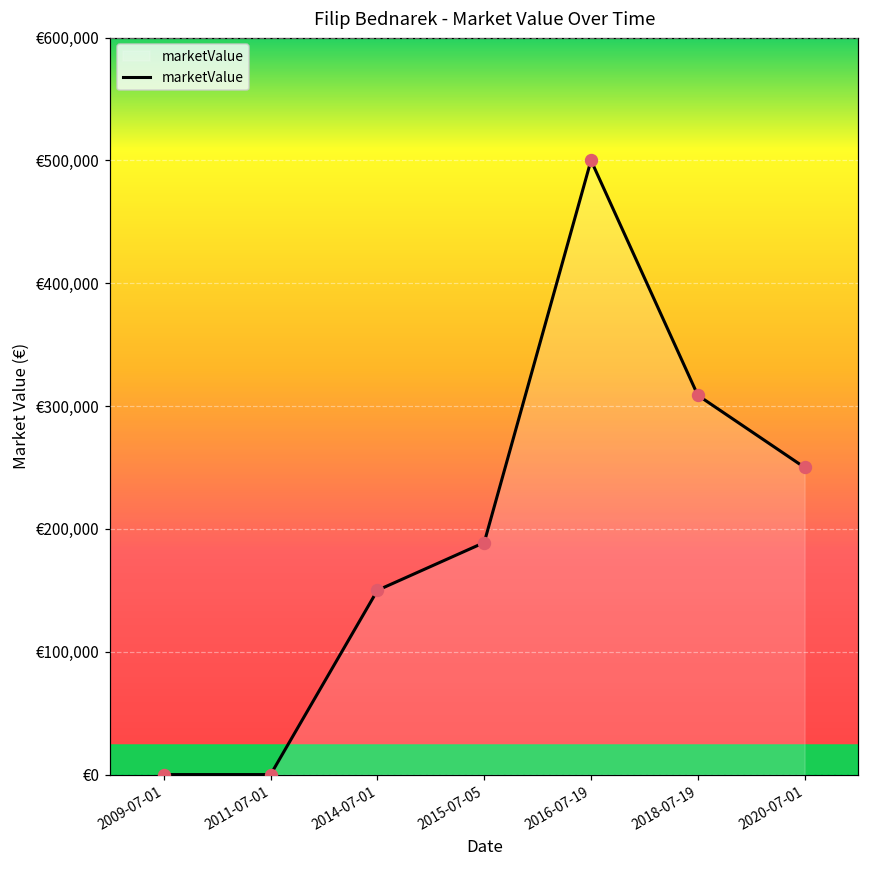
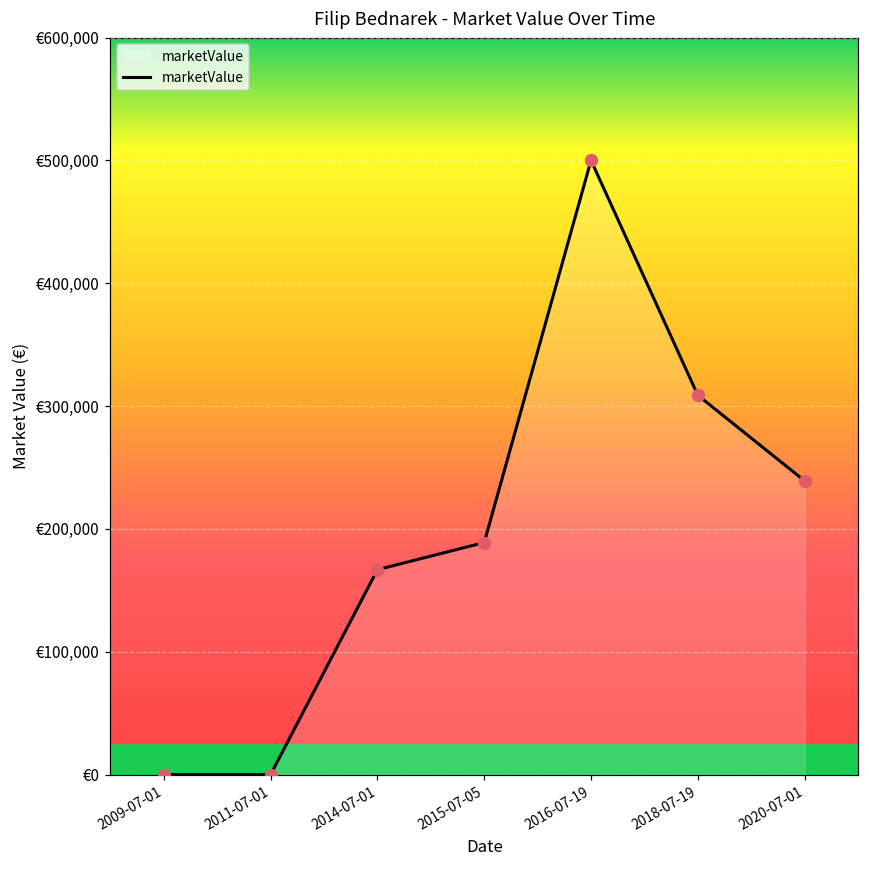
  {
-   "2014-07-01": "€150,000",
+   "2014-07-01": "€167,000",
    "2015-07-05": "€189,000",
    "2016-07-19": "€500,000",
    "2018-07-19": "€309,000",
-   "2020-07-01": "€250,000"
+   "2020-07-01": "€239,000"
  }
